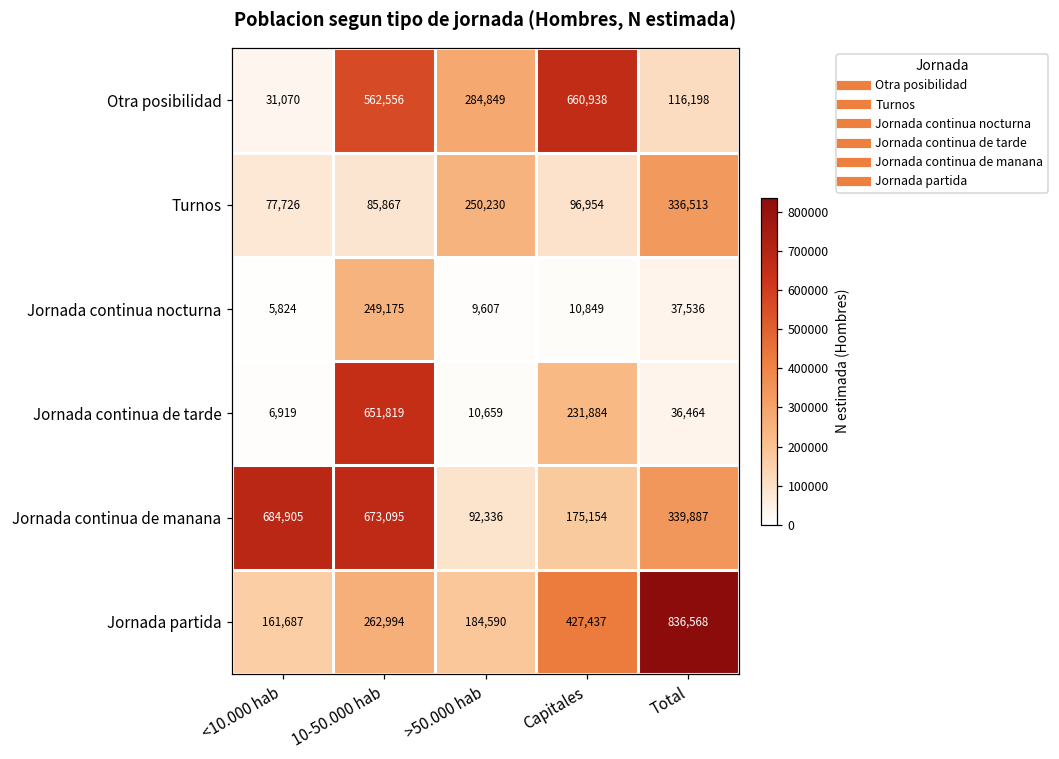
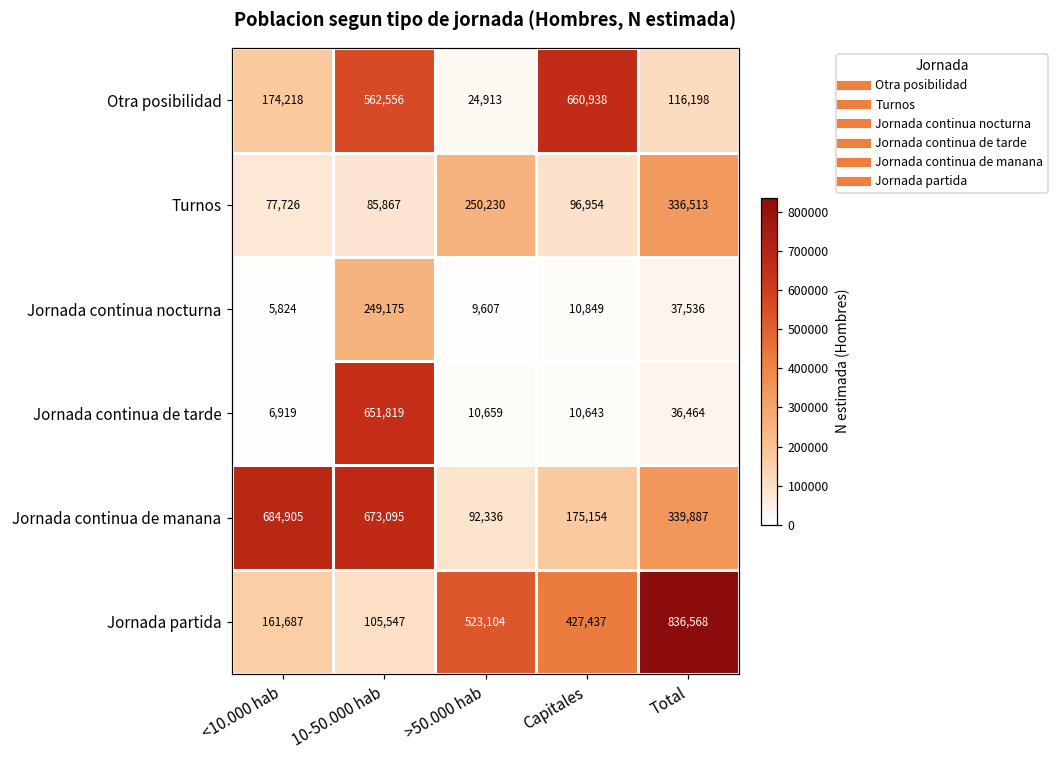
  {
    "Otra posibilidad": {
-     "<10.000 hab": "31,070",
+     "<10.000 hab": "174,218",
      "10-50.000 hab": "562,556",
-     ">50.000 hab": "284,849",
+     ">50.000 hab": "24,913",
      "Capitales": "660,938",
      "Total": "116,198"
    },
    "Turnos": {
      "<10.000 hab": "77,726",
      "10-50.000 hab": "85,867",
      ">50.000 hab": "250,230",
      "Capitales": "96,954",
      "Total": "336,513"
    },
    "Jornada continua nocturna": {
      "<10.000 hab": "5,824",
      "10-50.000 hab": "249,175",
      ">50.000 hab": "9,607",
      "Capitales": "10,849",
      "Total": "37,536"
    },
    "Jornada continua de tarde": {
      "<10.000 hab": "6,919",
      "10-50.000 hab": "651,819",
      ">50.000 hab": "10,659",
-     "Capitales": "231,884",
+     "Capitales": "10,643",
      "Total": "36,464"
    },
    "Jornada continua de manana": {
      "<10.000 hab": "684,905",
      "10-50.000 hab": "673,095",
      ">50.000 hab": "92,336",
      "Capitales": "175,154",
      "Total": "339,887"
    },
    "Jornada partida": {
      "<10.000 hab": "161,687",
-     "10-50.000 hab": "262,994",
-     ">50.000 hab": "184,590",
+     "10-50.000 hab": "105,547",
+     ">50.000 hab": "523,104",
      "Capitales": "427,437",
      "Total": "836,568"
    }
  }
